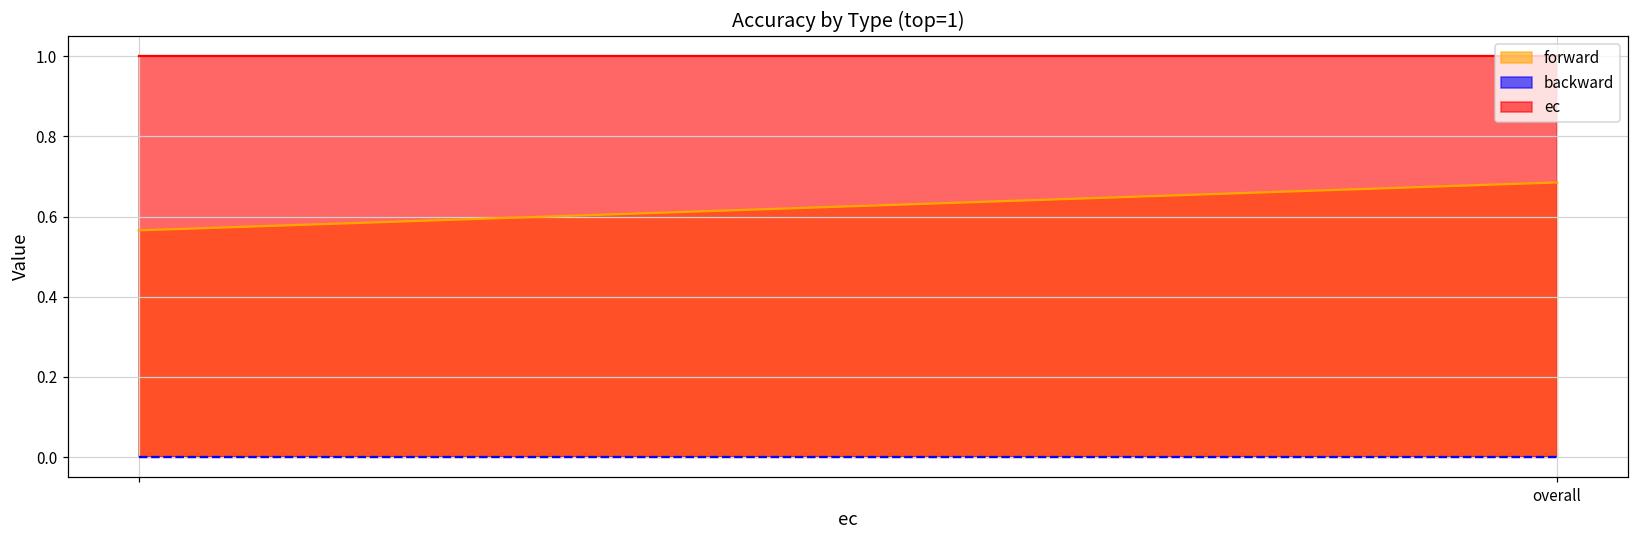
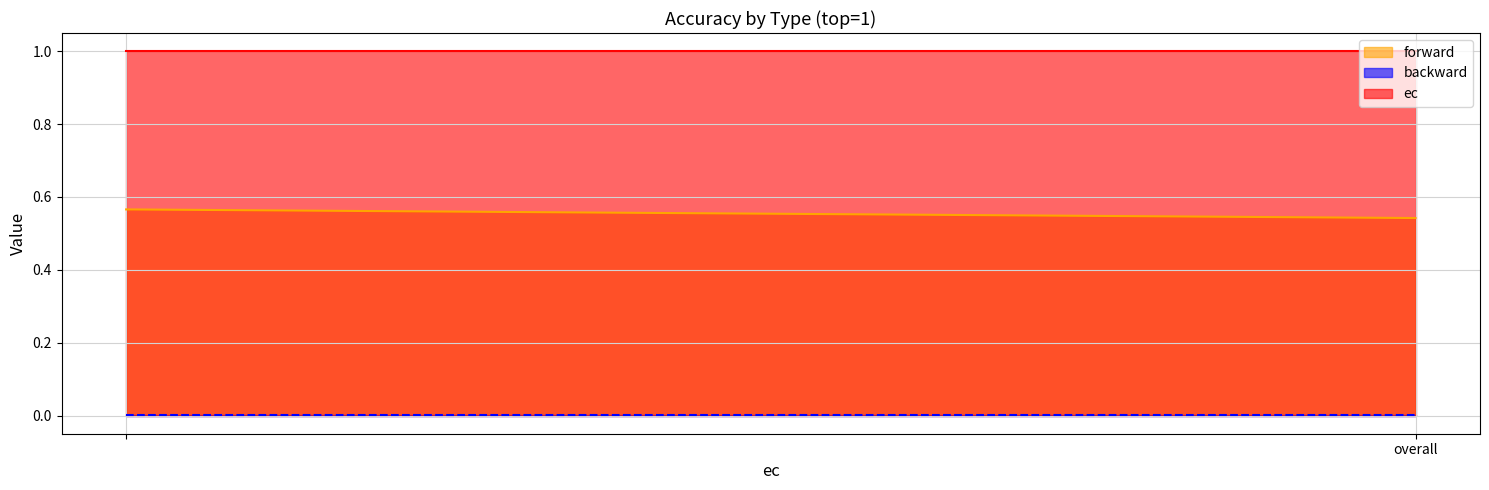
  {
    "forward": {
-     "overall": 0.69
+     "overall": 0.54
    },
    "backward": {
      "overall": 0.00
    }
  }
